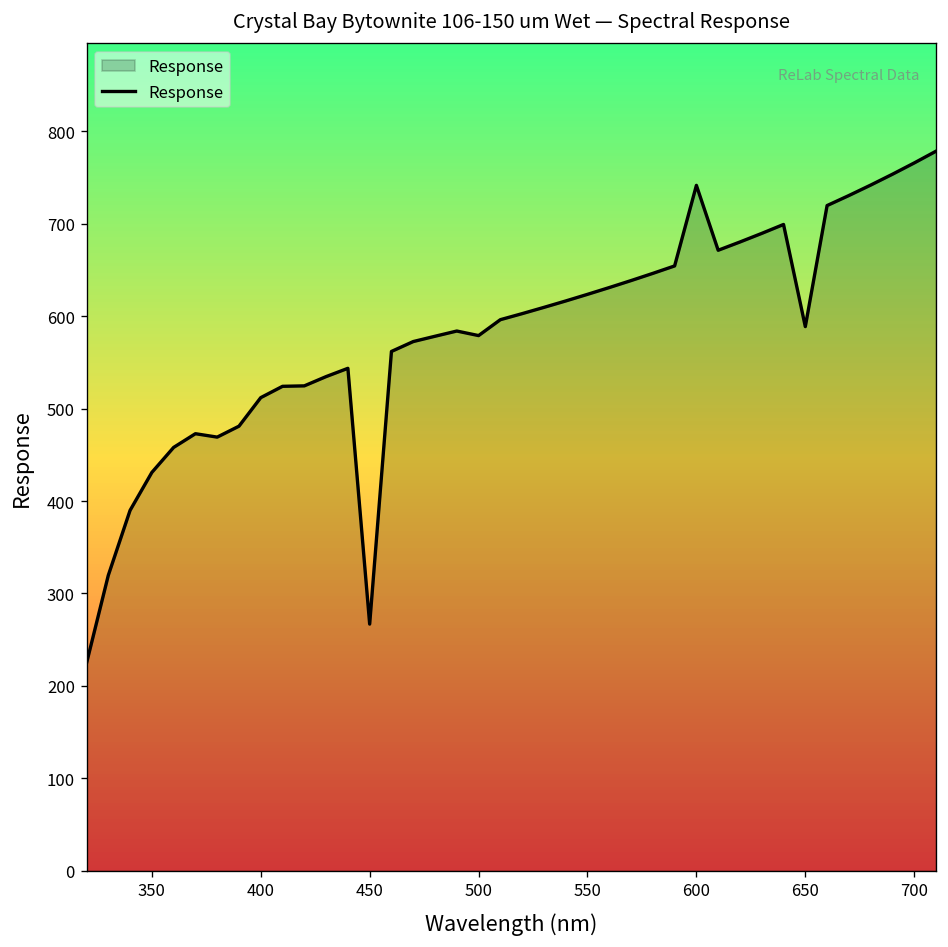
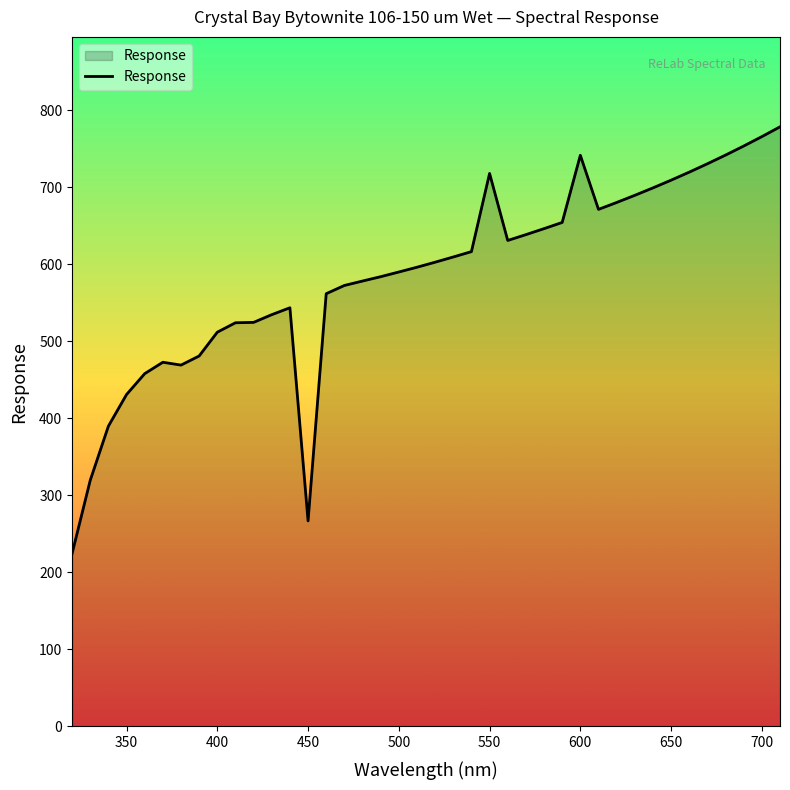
  {
    "350": 430,
    "400": 510,
    "450": 270,
-   "500": 580,
-   "550": 620,
+   "500": 590,
+   "550": 720,
    "600": 740,
-   "650": 590,
+   "650": 710,
    "700": 770
  }
